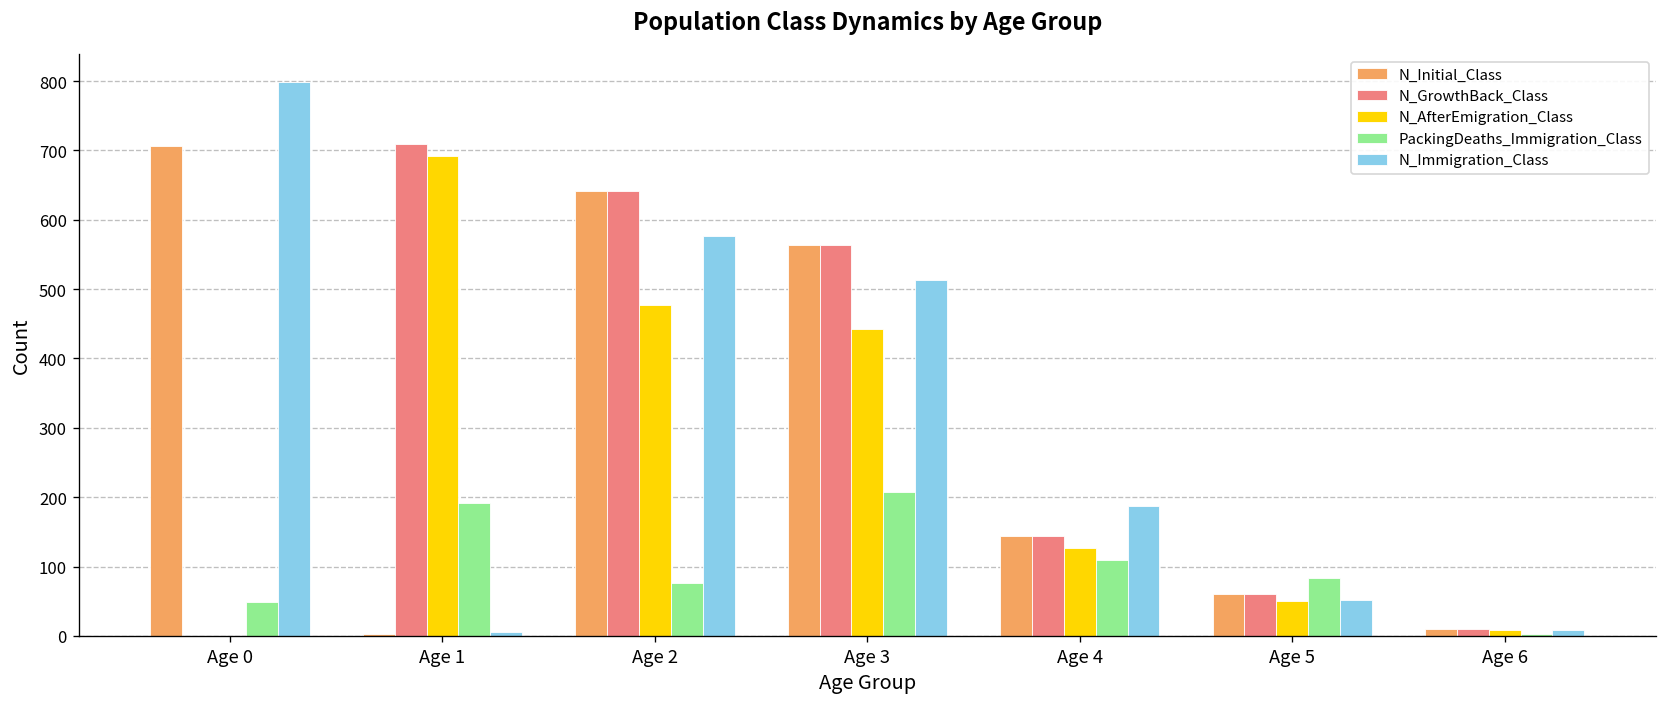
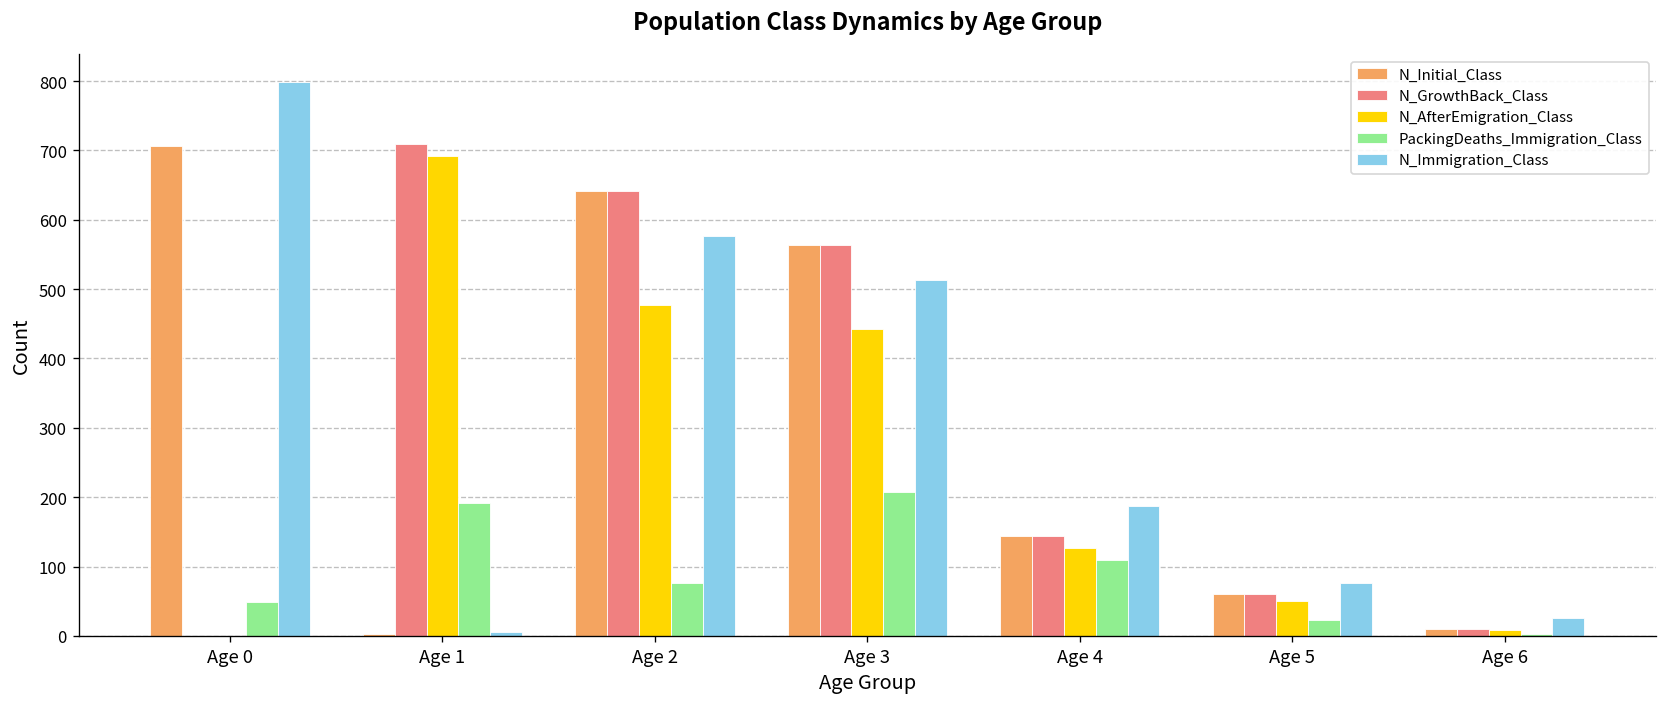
  {
    "N_AfterEmigration_Class": {
      "Age 0": 0,
      "Age 1": 690,
      "Age 2": 480,
      "Age 3": 440,
      "Age 4": 130,
      "Age 5": 50,
      "Age 6": 10
    },
    "PackingDeaths_Immigration_Class": {
      "Age 0": 50,
      "Age 1": 190,
      "Age 2": 80,
      "Age 3": 210,
      "Age 4": 110,
-     "Age 5": 80
+     "Age 5": 20
    },
    "N_Immigration_Class": {
      "Age 0": 800,
      "Age 1": 10,
      "Age 2": 580,
      "Age 3": 510,
      "Age 4": 190,
-     "Age 5": 50,
-     "Age 6": 10
+     "Age 5": 80,
+     "Age 6": 30
    }
  }
